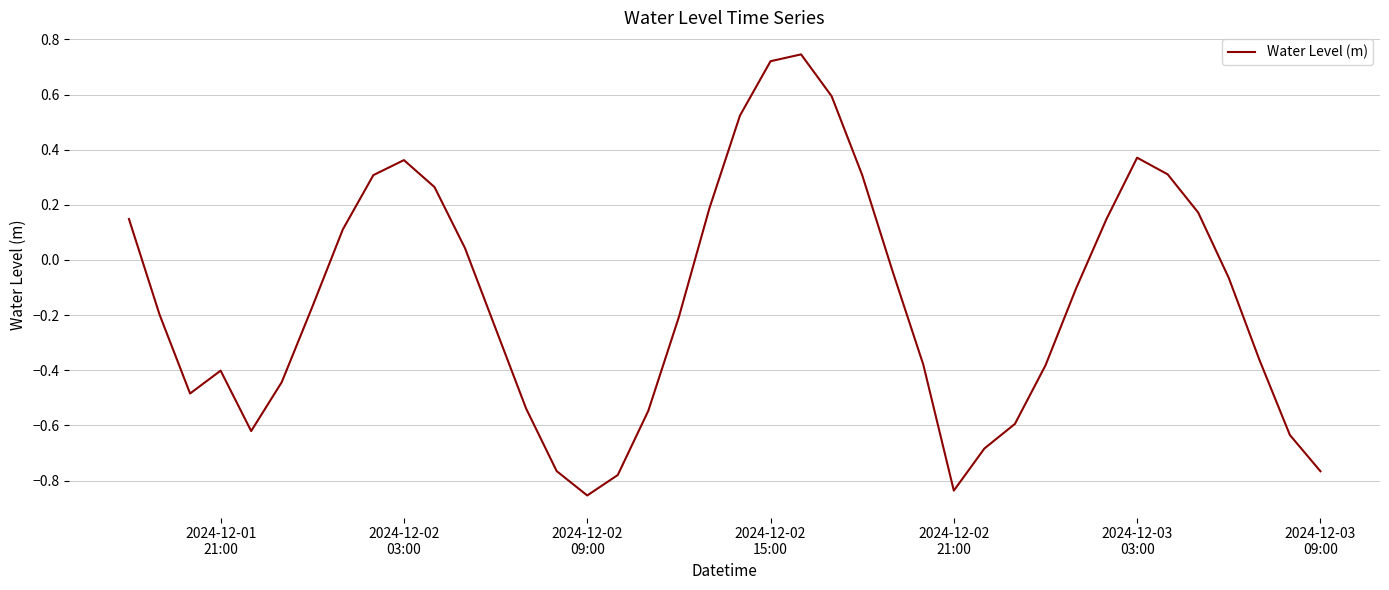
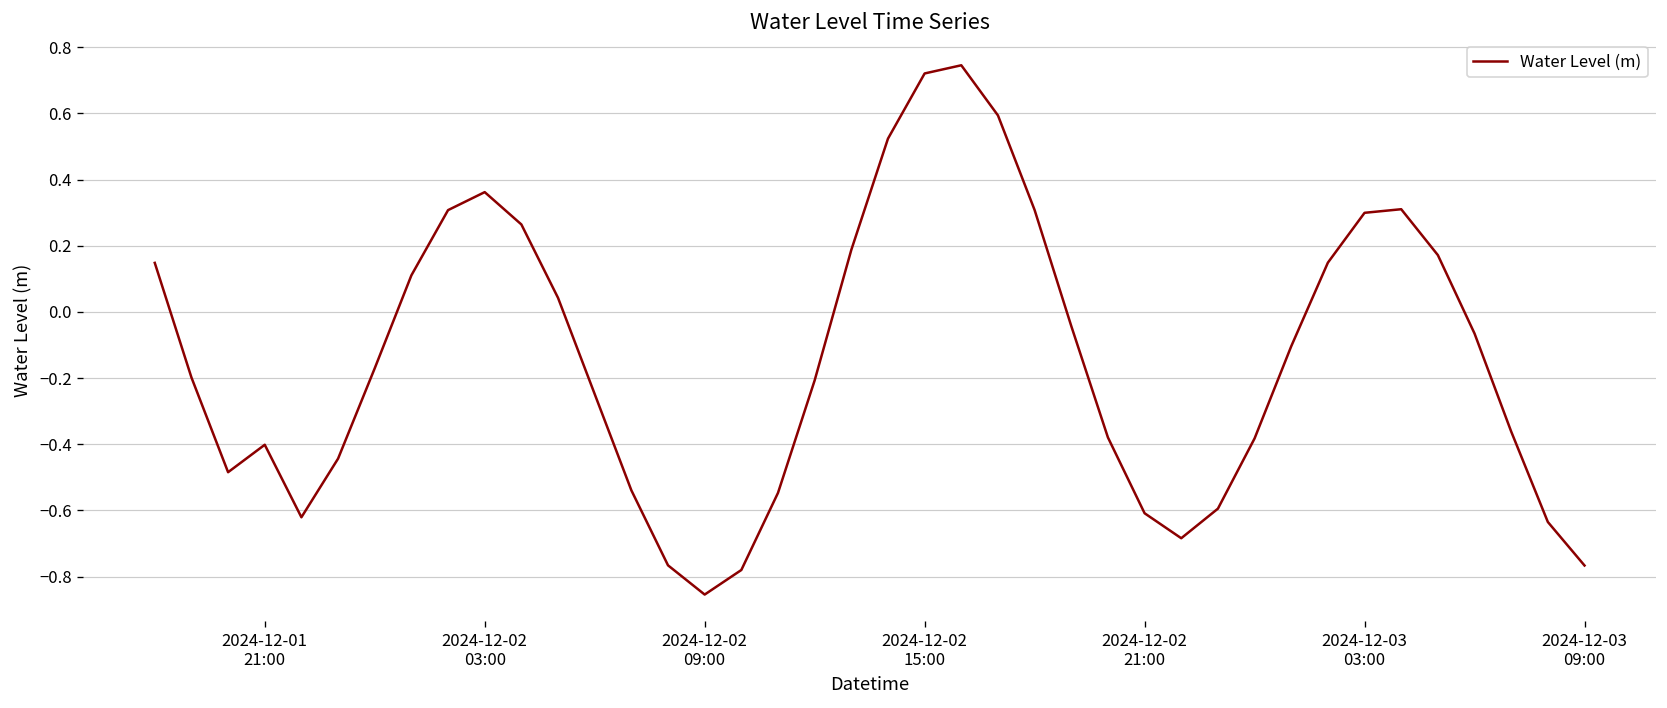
  {
    "2024-12-01 21:00": -0.40,
    "2024-12-02 03:00": 0.36,
    "2024-12-02 09:00": -0.85,
    "2024-12-02 15:00": 0.72,
-   "2024-12-02 21:00": -0.84,
-   "2024-12-03 03:00": 0.37,
+   "2024-12-02 21:00": -0.61,
+   "2024-12-03 03:00": 0.30,
    "2024-12-03 09:00": -0.77
  }
